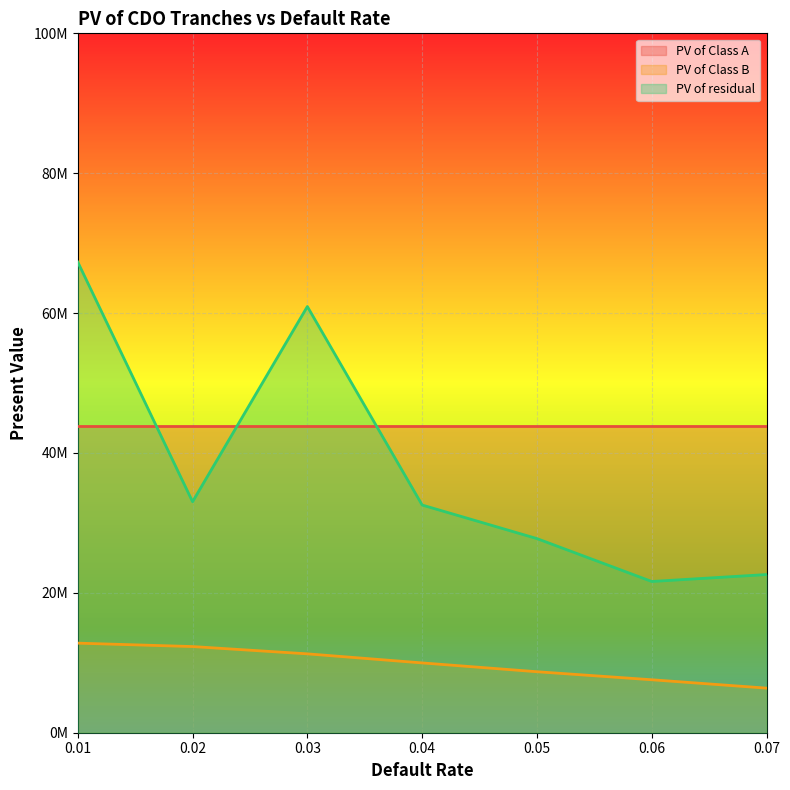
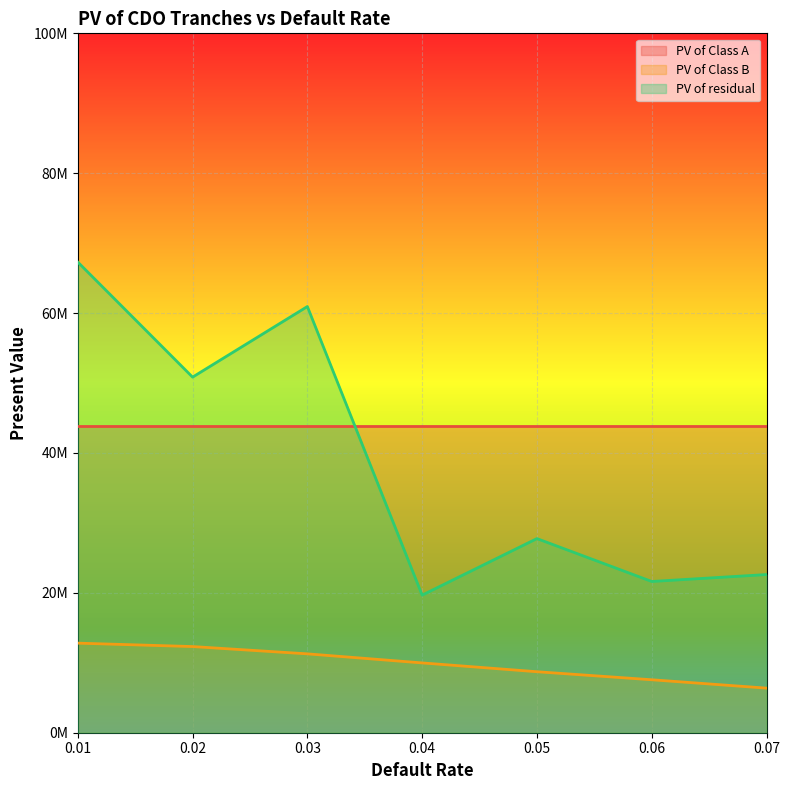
  {
    "PV of residual": {
      "0.01": 67000000,
-     "0.02": 33000000,
+     "0.02": 51000000,
      "0.03": 61000000,
-     "0.04": 33000000,
+     "0.04": 20000000,
      "0.05": 28000000,
      "0.06": 22000000,
      "0.07": 23000000
    }
  }
